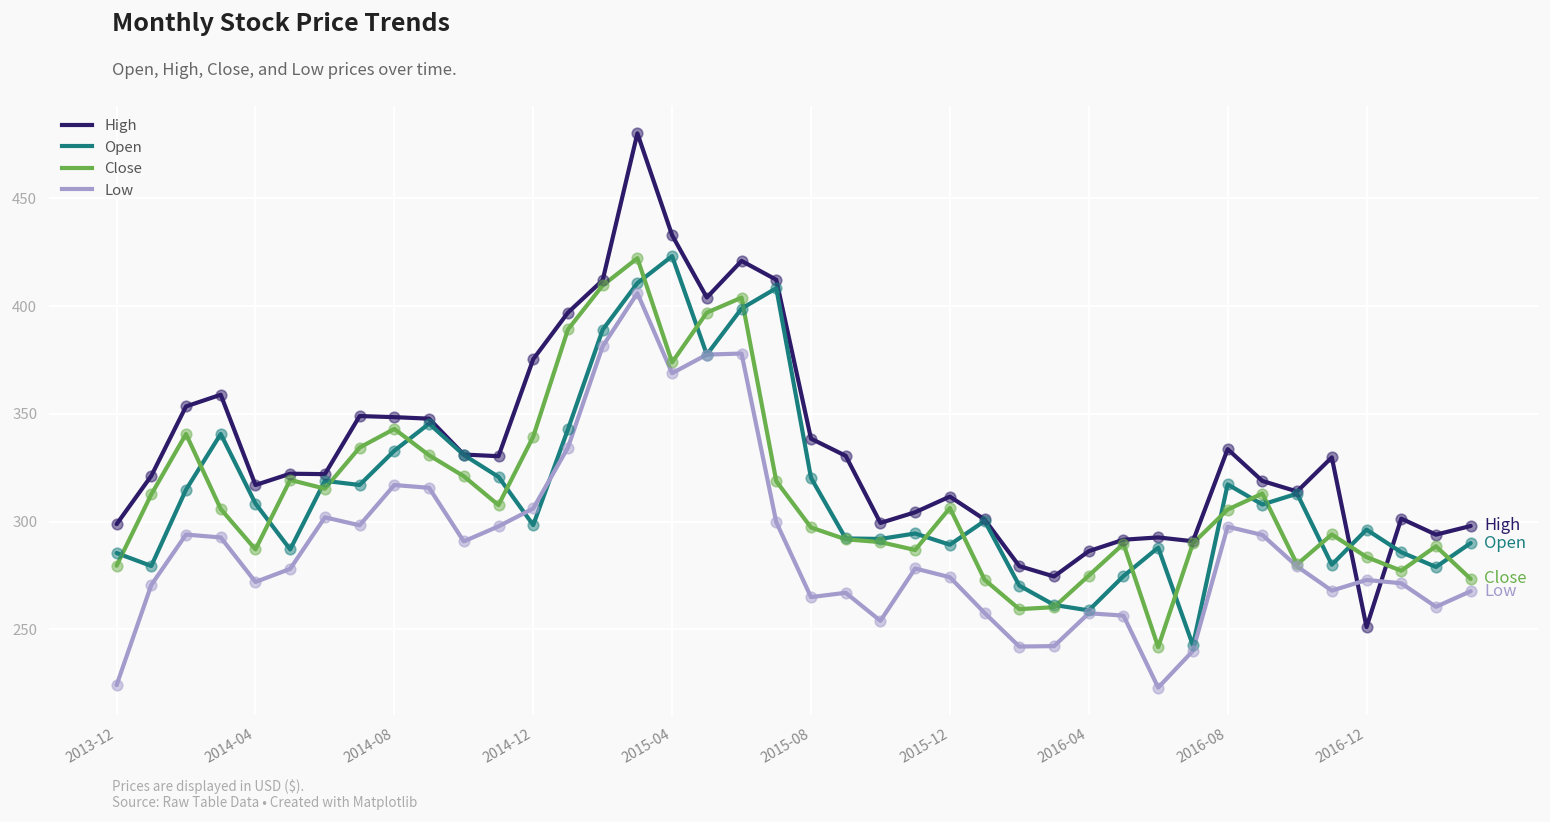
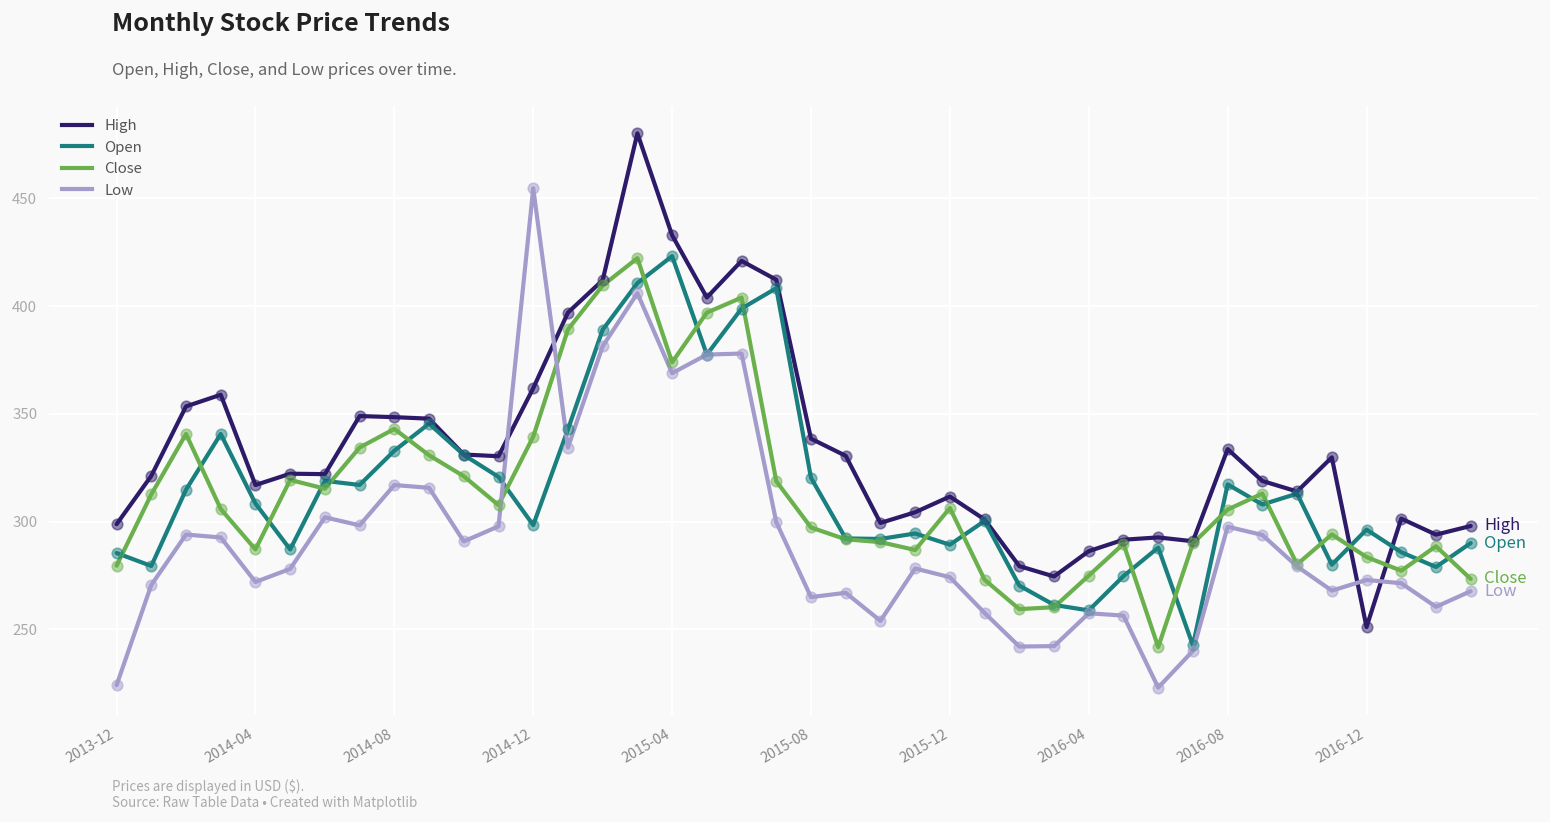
  {
    "High": {
      "2013-12": 299,
      "2014-04": 317,
      "2014-08": 348,
-     "2014-12": 375,
+     "2014-12": 362,
      "2015-04": 433,
      "2015-08": 339,
      "2015-12": 312,
      "2016-04": 286,
      "2016-08": 334,
      "2016-12": 251
    },
    "Open": {
      "2013-12": 285,
      "2014-04": 308,
      "2014-08": 333,
      "2014-12": 298,
      "2015-04": 423,
      "2015-08": 320,
      "2015-12": 289,
      "2016-08": 317,
      "2016-12": 296
    },
    "Close": {
      "2013-12": 280,
      "2014-04": 287,
      "2014-08": 343,
      "2014-12": 339,
      "2015-04": 374,
      "2015-08": 297,
      "2015-12": 306,
      "2016-04": 275,
      "2016-08": 306,
      "2016-12": 284
    },
    "Low": {
      "2013-12": 224,
      "2014-04": 272,
      "2014-08": 317,
-     "2014-12": 306,
+     "2014-12": 455,
      "2015-04": 369,
      "2015-08": 265,
      "2015-12": 274,
      "2016-08": 298,
      "2016-12": 273
    }
  }
